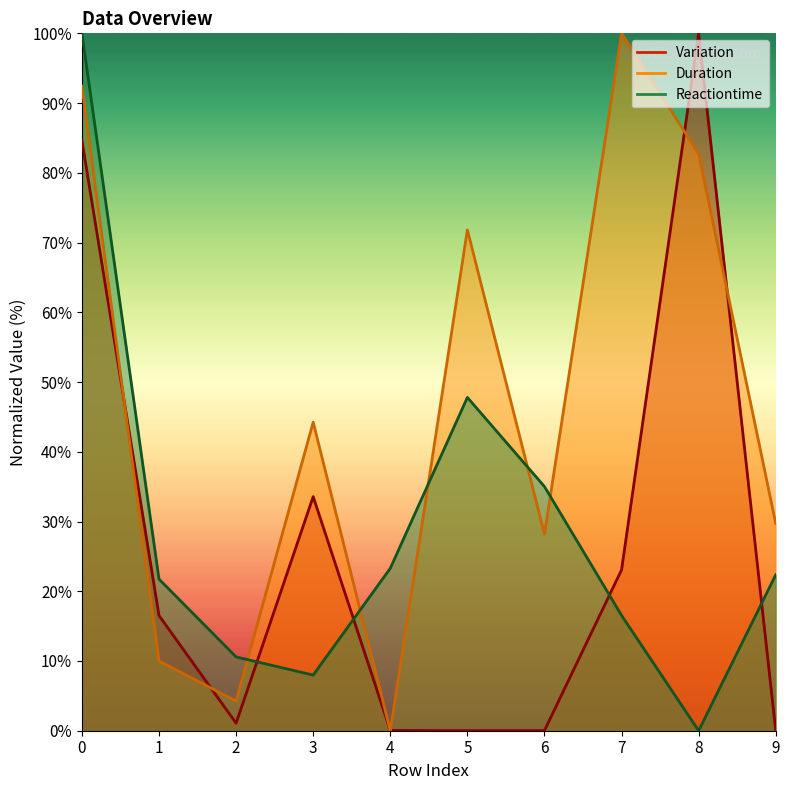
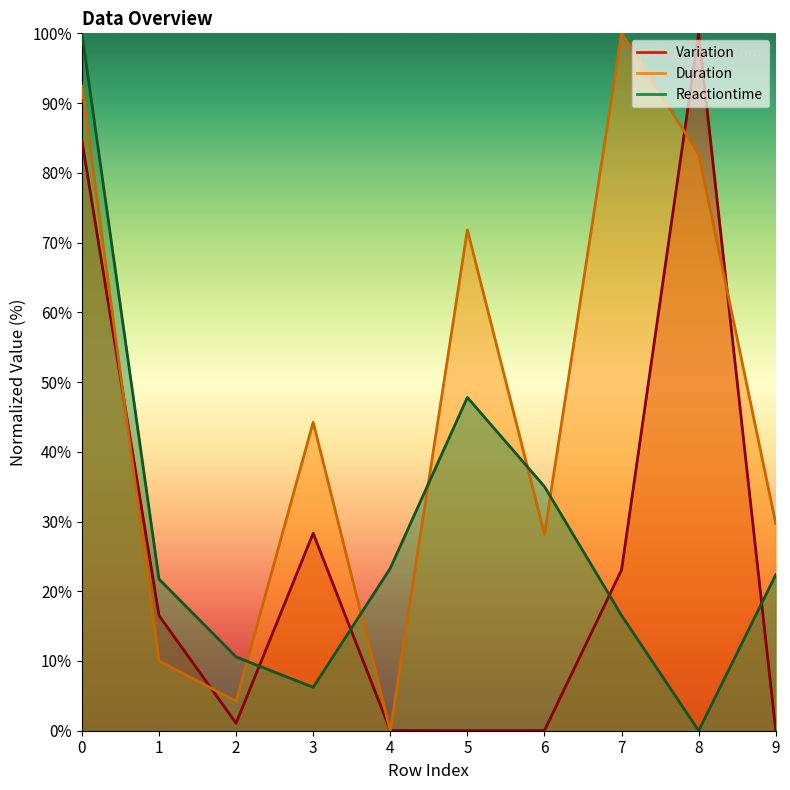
  {
    "Variation": {
      "0": "85%",
      "1": "17%",
      "2": "1%",
-     "3": "34%",
+     "3": "28%",
      "5": "0%",
      "6": "0%",
      "7": "23%",
      "8": "100%",
      "9": "0%"
    },
    "Duration": {
      "0": "92%",
      "1": "10%",
      "2": "4%",
      "3": "44%",
      "5": "72%",
      "6": "28%",
      "7": "100%",
      "8": "83%",
      "9": "30%"
    },
    "Reactiontime": {
      "0": "100%",
      "1": "22%",
      "2": "11%",
-     "3": "8%",
+     "3": "6%",
      "4": "23%",
      "5": "48%",
      "6": "35%",
      "7": "17%",
      "8": "0%",
      "9": "22%"
    }
  }
